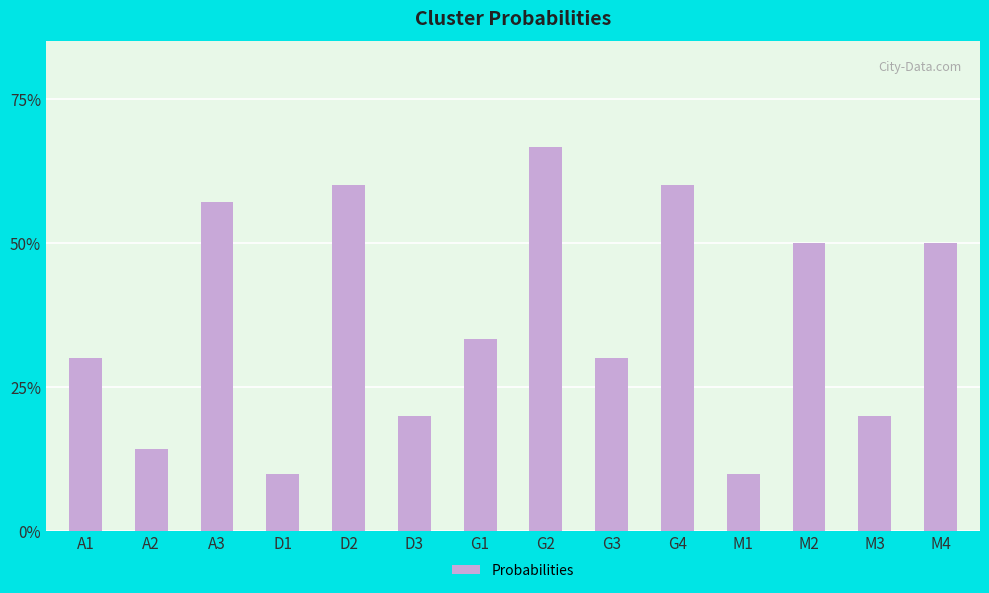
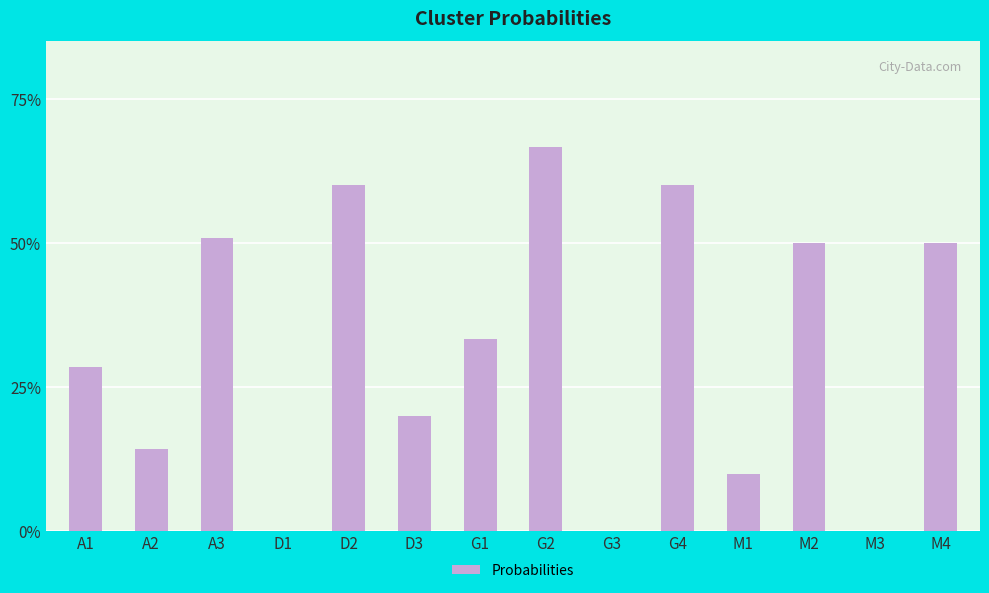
  {
-   "A1": "30%",
+   "A1": "29%",
    "A2": "14%",
-   "A3": "57%",
-   "D1": "10%",
+   "A3": "51%",
+   "D1": "0%",
    "D2": "60%",
    "D3": "20%",
    "G1": "33%",
    "G2": "67%",
-   "G3": "30%",
+   "G3": "0%",
    "G4": "60%",
    "M1": "10%",
    "M2": "50%",
-   "M3": "20%",
+   "M3": "0%",
    "M4": "50%"
  }
